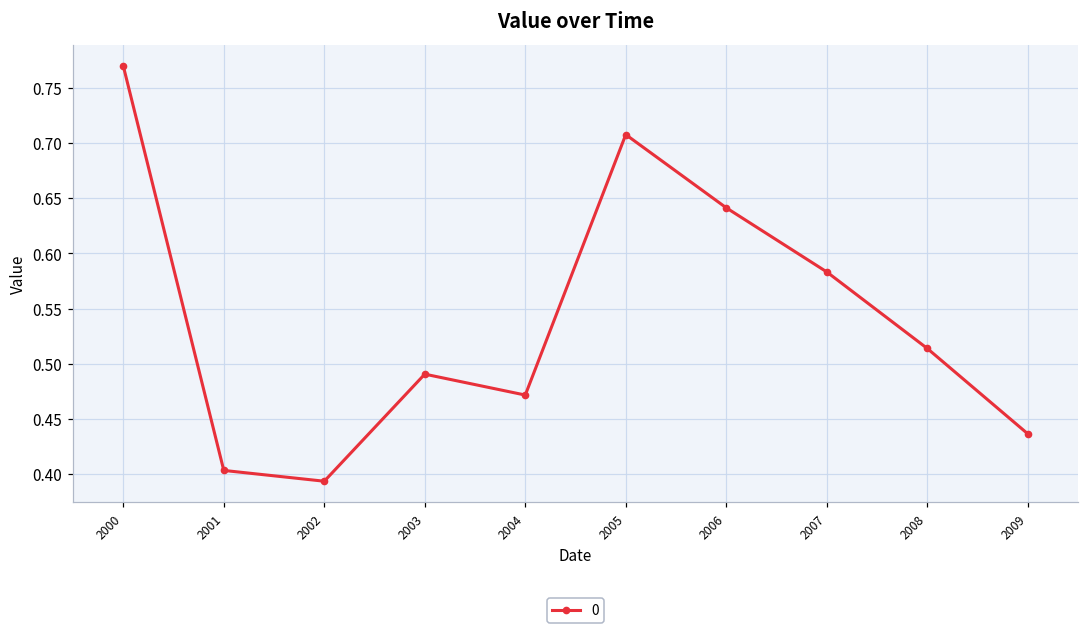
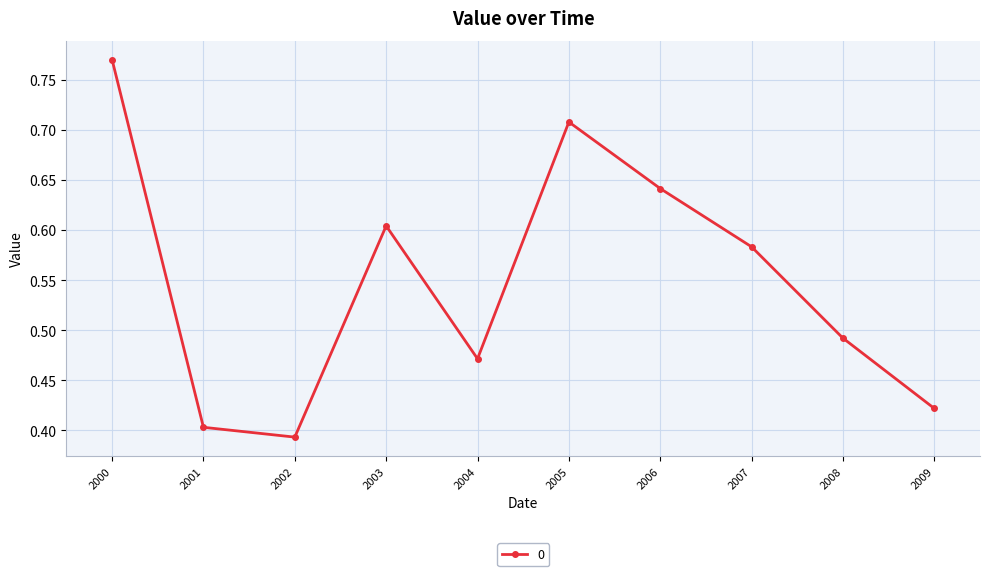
  {
    "2000": 0.770,
    "2001": 0.403,
    "2002": 0.393,
-   "2003": 0.490,
+   "2003": 0.604,
    "2004": 0.471,
    "2005": 0.708,
    "2006": 0.641,
    "2007": 0.583,
-   "2008": 0.514,
-   "2009": 0.436
+   "2008": 0.492,
+   "2009": 0.422
  }
